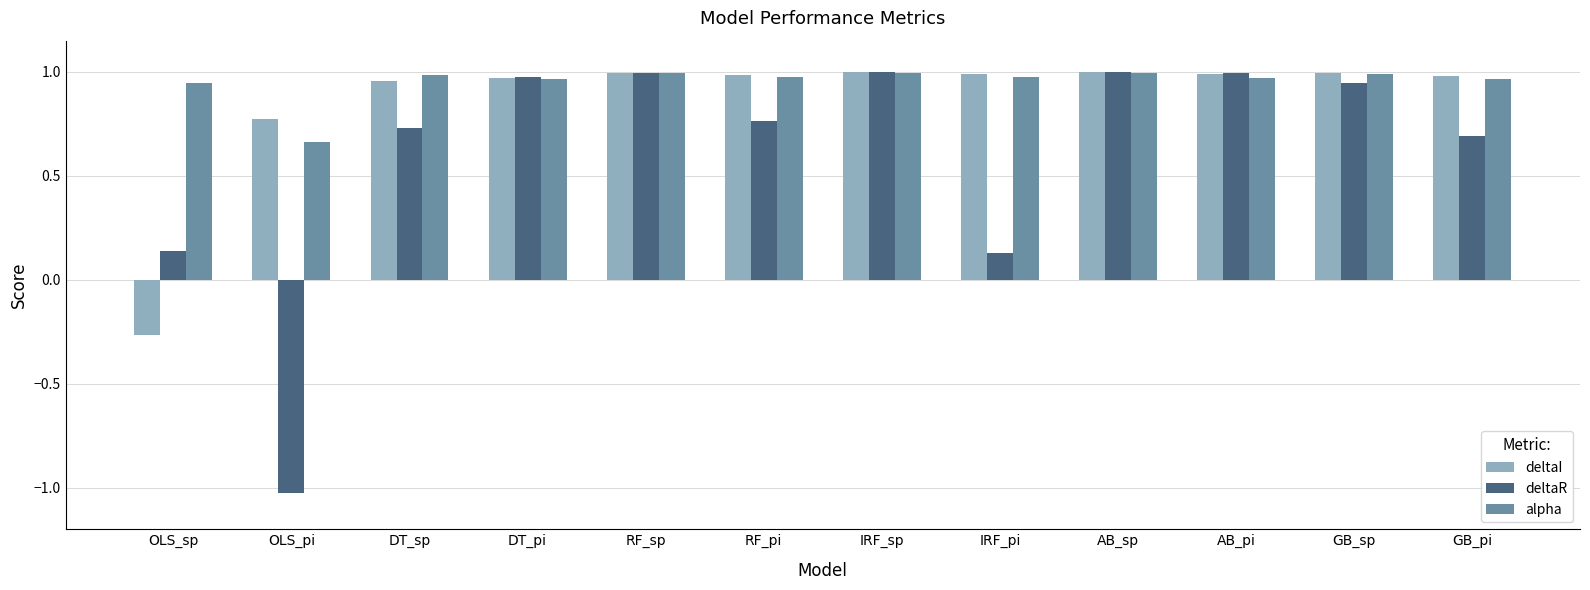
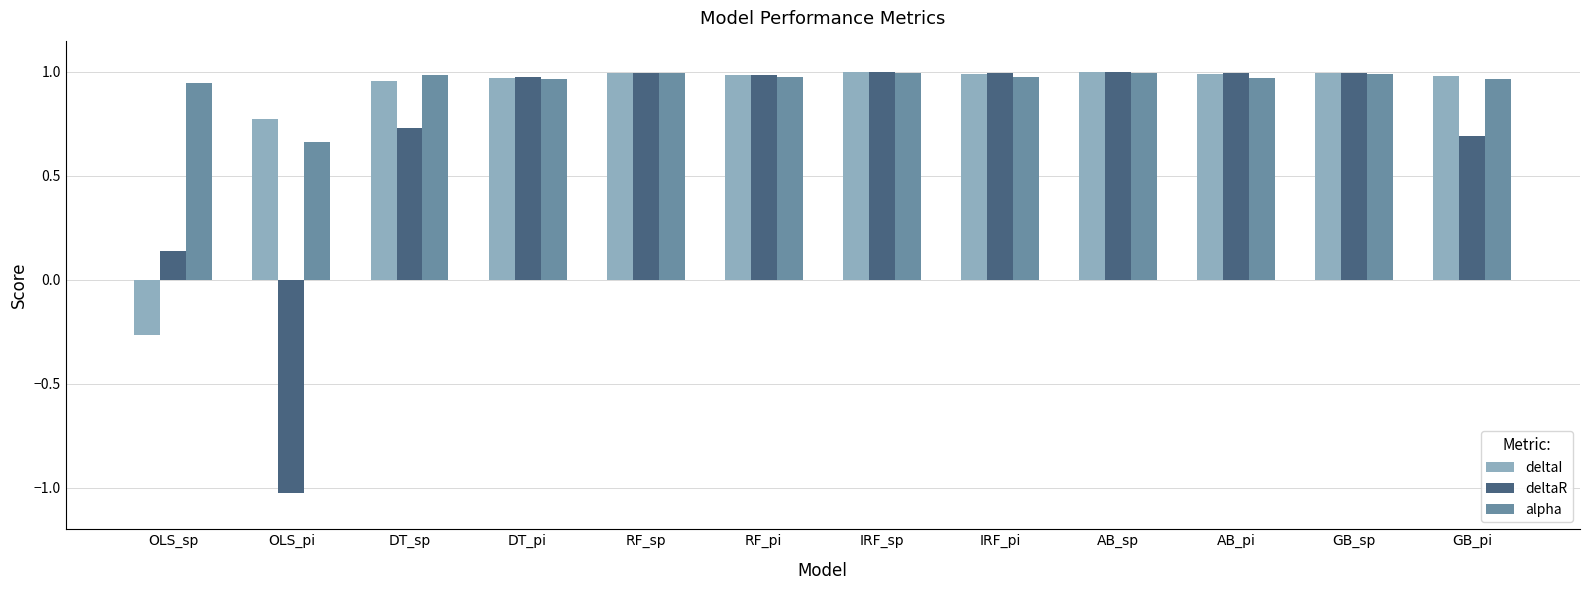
  {
    "deltaR": {
      "OLS_sp": 0.14,
      "OLS_pi": -1.03,
      "DT_sp": 0.73,
      "DT_pi": 0.98,
      "RF_sp": 1.00,
-     "RF_pi": 0.76,
+     "RF_pi": 0.99,
      "IRF_sp": 1.00,
-     "IRF_pi": 0.13,
+     "IRF_pi": 0.99,
      "AB_sp": 1.00,
      "AB_pi": 0.99,
-     "GB_sp": 0.95,
+     "GB_sp": 1.00,
      "GB_pi": 0.69
    }
  }
